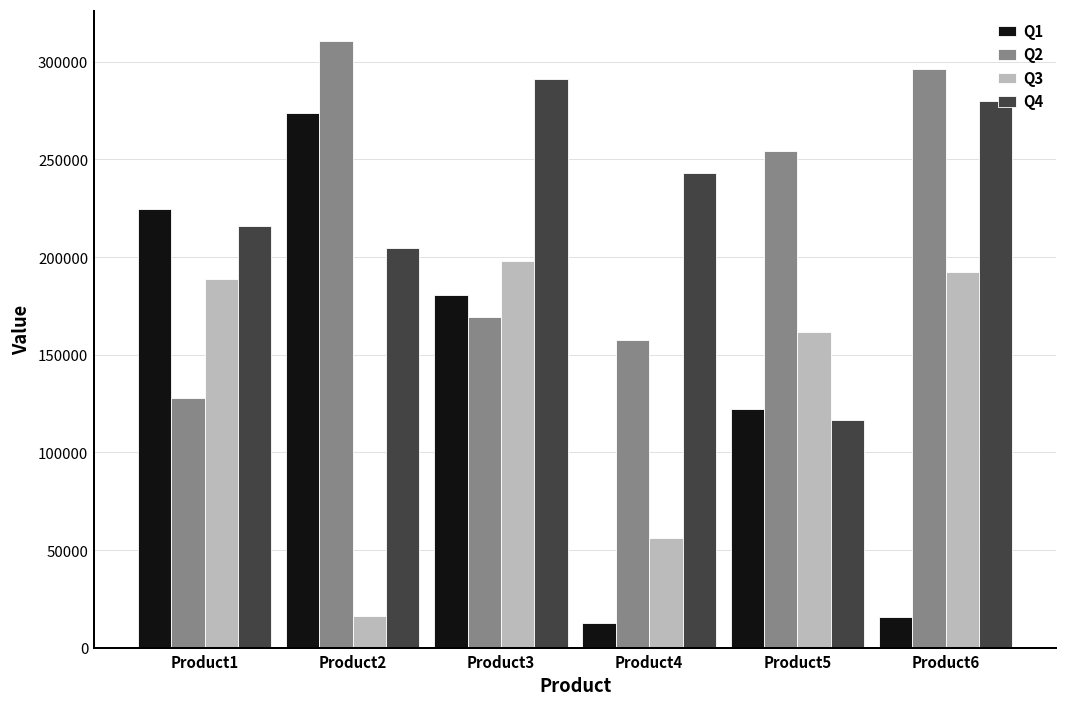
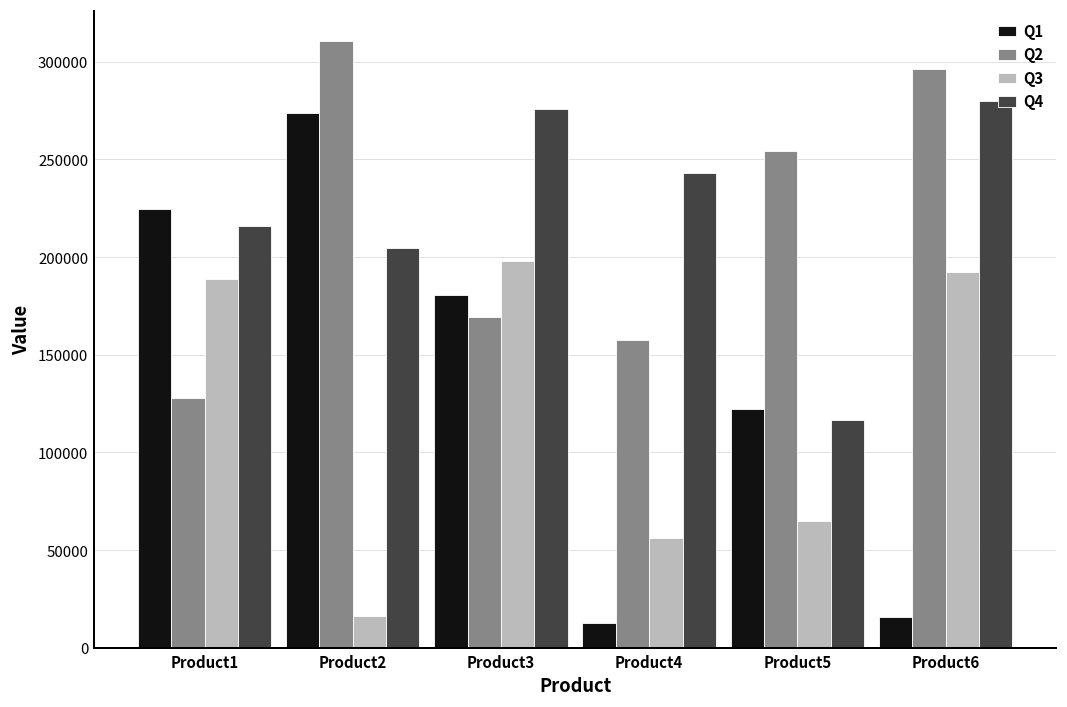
  {
    "Q1": {
      "Product1": 225000,
      "Product2": 274000,
      "Product3": 181000,
      "Product4": 13000,
      "Product5": 122000,
      "Product6": 16000
    },
    "Q2": {
      "Product1": 128000,
      "Product2": 310000,
      "Product3": 169000,
      "Product4": 158000,
      "Product5": 254000,
      "Product6": 297000
    },
    "Q3": {
      "Product1": 189000,
      "Product2": 16000,
      "Product3": 198000,
      "Product4": 56000,
-     "Product5": 162000,
+     "Product5": 65000,
      "Product6": 192000
    },
    "Q4": {
      "Product1": 216000,
      "Product2": 205000,
-     "Product3": 291000,
+     "Product3": 276000,
      "Product4": 243000,
      "Product5": 117000,
      "Product6": 280000
    }
  }
